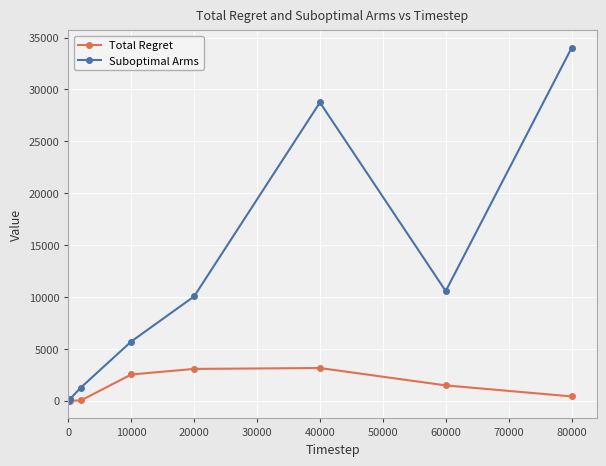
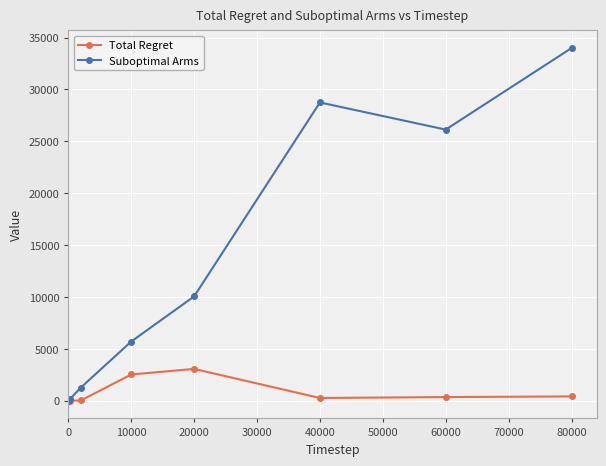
  {
    "Total Regret": {
      "10000": 2500,
      "20000": 3100,
-     "40000": 3200,
-     "60000": 1500,
+     "40000": 300,
+     "60000": 400,
      "80000": 400
    },
    "Suboptimal Arms": {
      "10000": 5700,
      "20000": 10100,
      "40000": 28700,
-     "60000": 10600,
+     "60000": 26100,
      "80000": 34000
    }
  }
